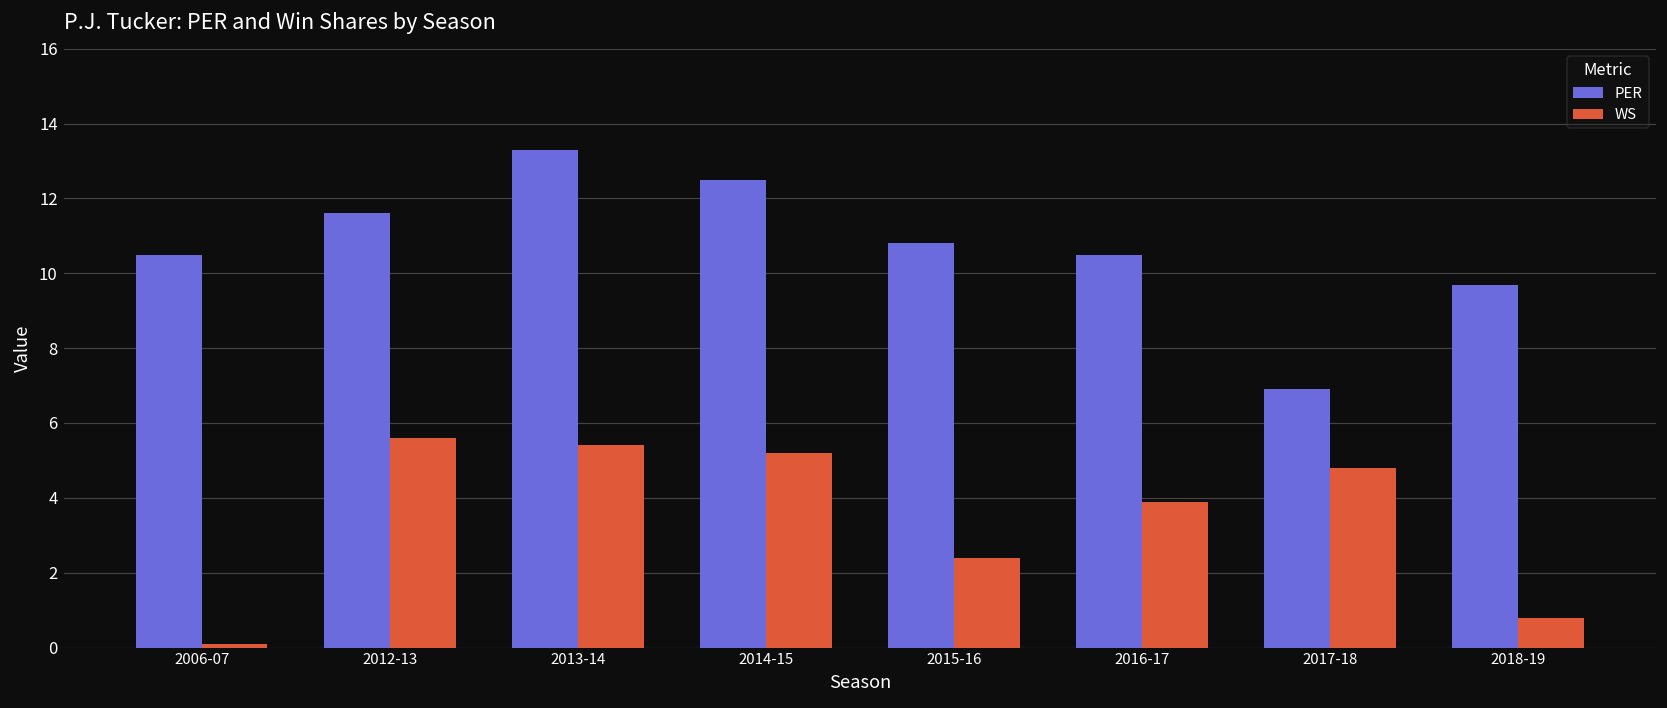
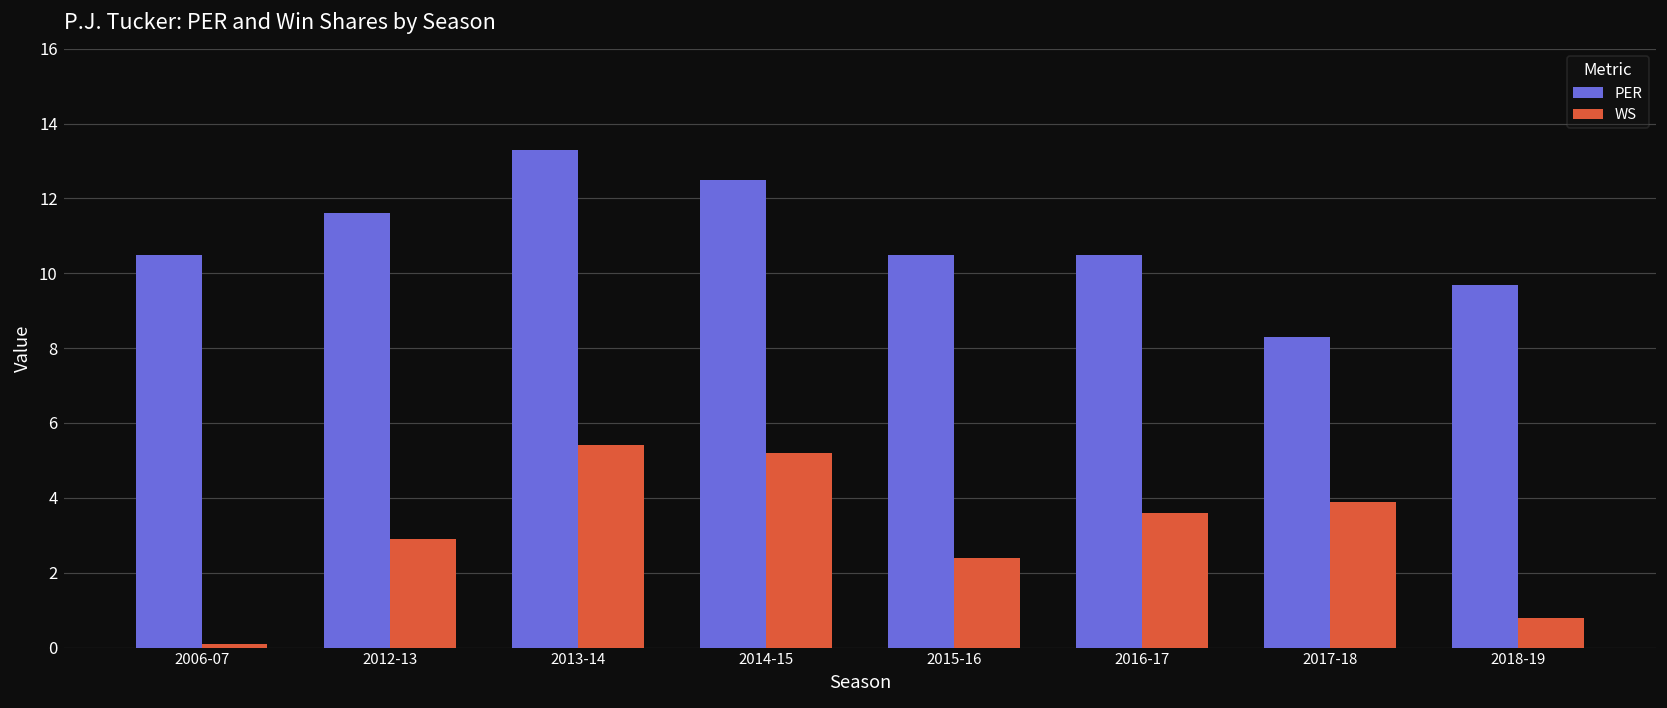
  {
    "PER": {
      "2006-07": 10.5,
      "2012-13": 11.6,
      "2013-14": 13.3,
      "2014-15": 12.5,
-     "2015-16": 10.8,
+     "2015-16": 10.5,
      "2016-17": 10.5,
-     "2017-18": 6.9,
+     "2017-18": 8.3,
      "2018-19": 9.7
    },
    "WS": {
      "2006-07": 0.1,
-     "2012-13": 5.6,
+     "2012-13": 2.9,
      "2013-14": 5.4,
      "2014-15": 5.2,
      "2015-16": 2.4,
-     "2016-17": 3.9,
-     "2017-18": 4.8,
+     "2016-17": 3.6,
+     "2017-18": 3.9,
      "2018-19": 0.8
    }
  }
